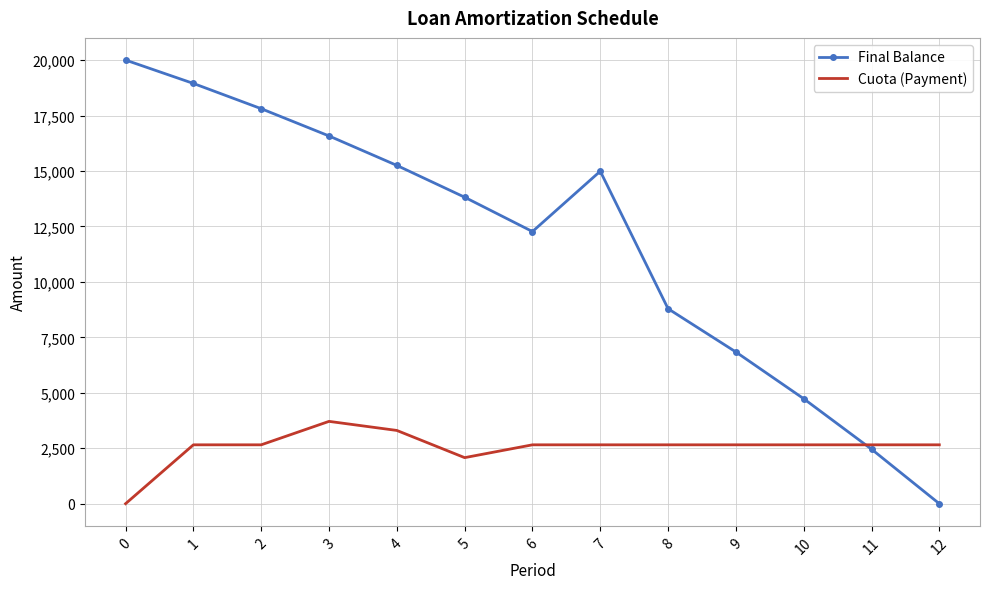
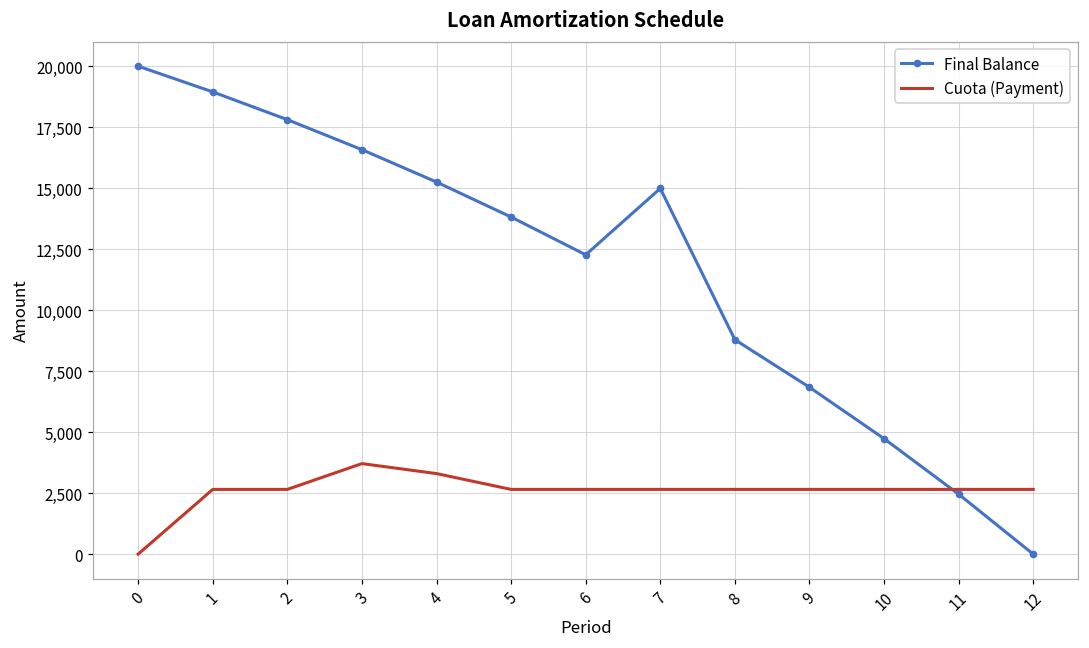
  {
    "Final Balance": {
      "0": "20,000",
      "1": "18,900",
      "2": "17,800",
      "3": "16,600",
      "4": "15,300",
      "5": "13,800",
      "6": "12,300",
      "7": "15,000",
      "8": "8,800",
      "9": "6,800",
      "10": "4,700",
      "11": "2,500",
      "12": "0"
    },
    "Cuota (Payment)": {
      "0": "0",
      "1": "2,700",
      "2": "2,700",
      "3": "3,700",
      "4": "3,300",
-     "5": "2,100",
+     "5": "2,700",
      "6": "2,700",
      "7": "2,700",
      "8": "2,700",
      "9": "2,700",
      "10": "2,700",
      "11": "2,700",
      "12": "2,700"
    }
  }
